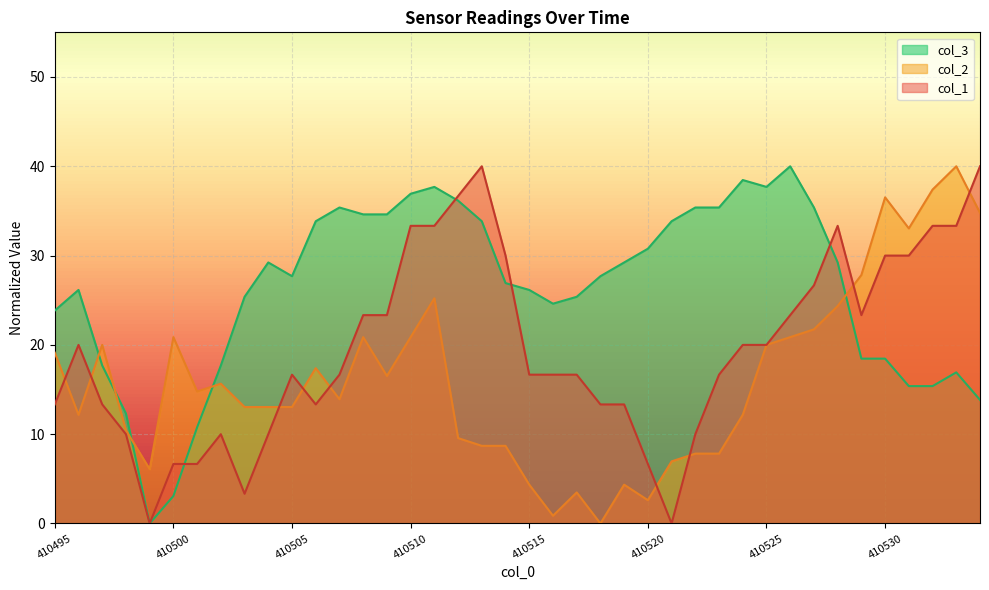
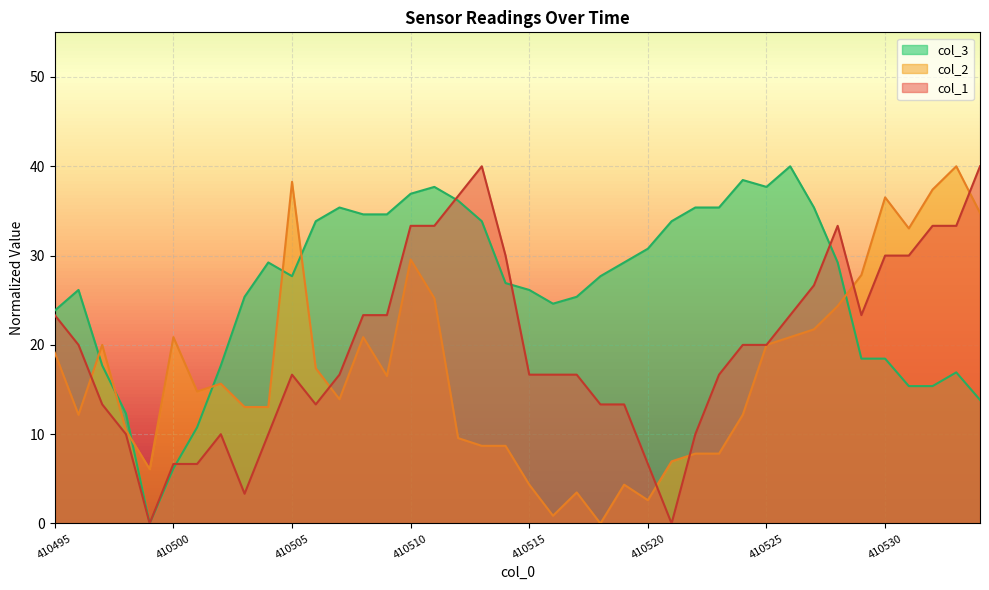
  {
    "col_3": {
      "410495": 24,
-     "410500": 3,
+     "410500": 6,
      "410505": 28,
      "410510": 37,
      "410515": 26,
      "410520": 31,
      "410525": 38,
      "410530": 18
    },
    "col_2": {
      "410495": 19,
      "410500": 21,
-     "410505": 13,
-     "410510": 21,
+     "410505": 38,
+     "410510": 30,
      "410515": 4,
      "410520": 3,
      "410530": 37
    },
    "col_1": {
-     "410495": 13,
+     "410495": 23,
      "410500": 7,
      "410505": 17,
      "410510": 33,
      "410515": 17,
      "410520": 7,
      "410530": 30
    }
  }
